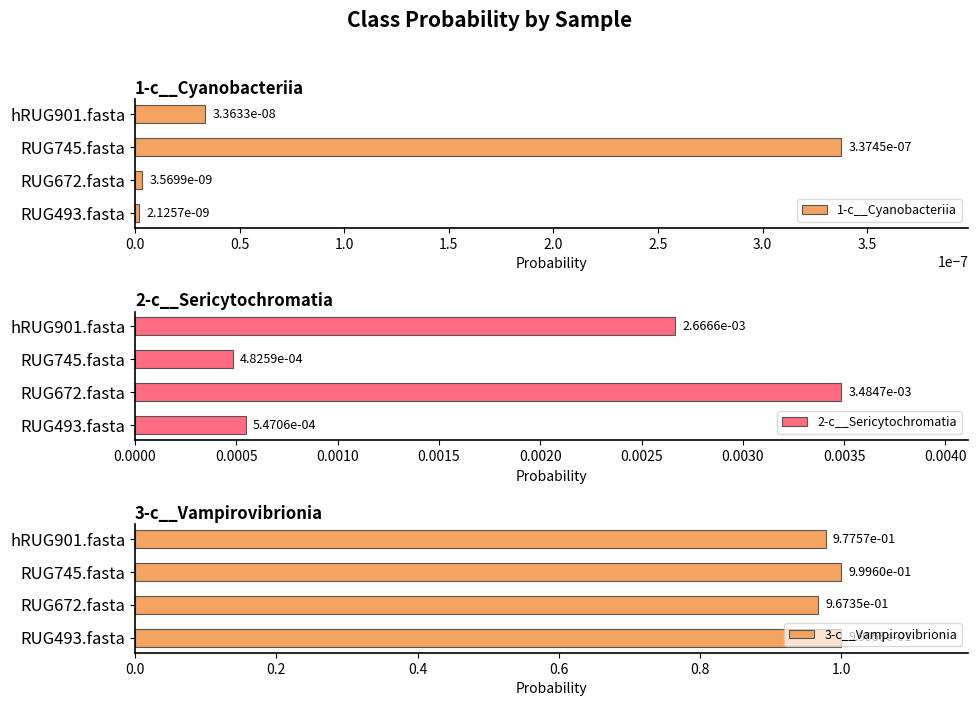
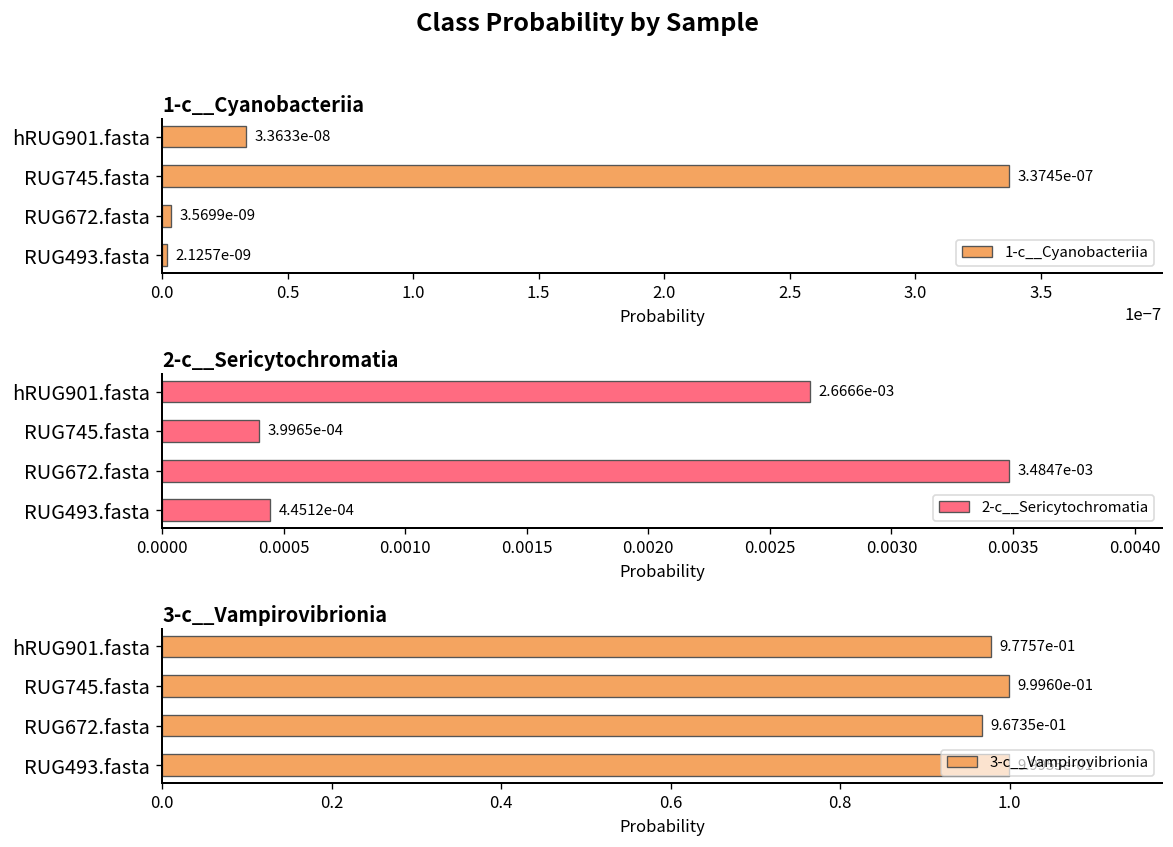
  {
    "1-c__Cyanobacteriia": {
      "hRUG901.fasta": "3.3633e-08",
      "RUG745.fasta": "3.3745e-07",
      "RUG672.fasta": "3.5699e-09",
      "RUG493.fasta": "2.1257e-09"
    },
    "2-c__Sericytochromatia": {
      "hRUG901.fasta": "2.6666e-03",
-     "RUG745.fasta": "4.8259e-04",
+     "RUG745.fasta": "3.9965e-04",
      "RUG672.fasta": "3.4847e-03",
-     "RUG493.fasta": "5.4706e-04"
+     "RUG493.fasta": "4.4512e-04"
    },
    "3-c__Vampirovibrionia": {
      "hRUG901.fasta": "9.7757e-01",
      "RUG745.fasta": "9.9960e-01",
      "RUG672.fasta": "9.6735e-01"
    }
  }
